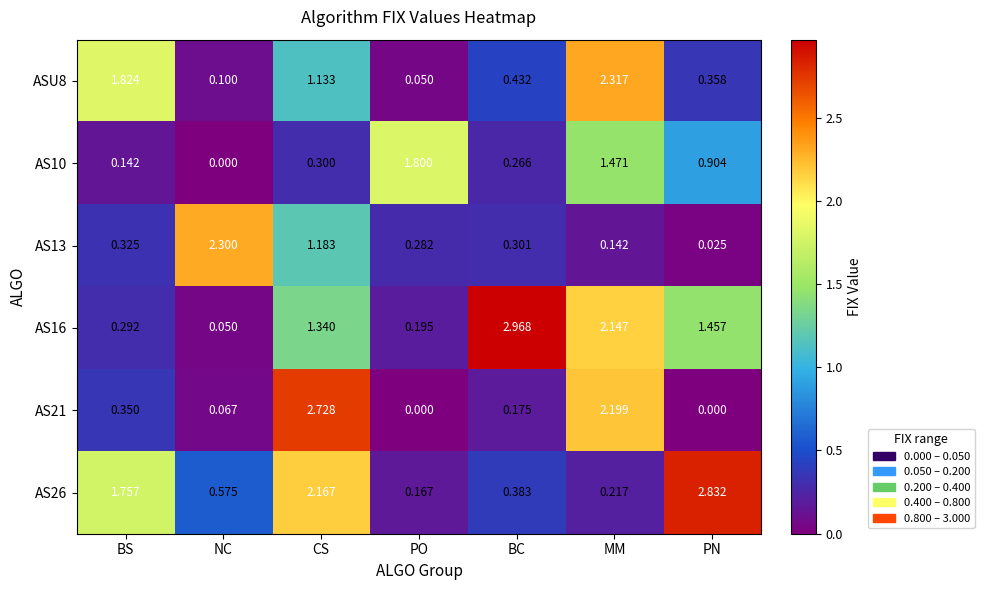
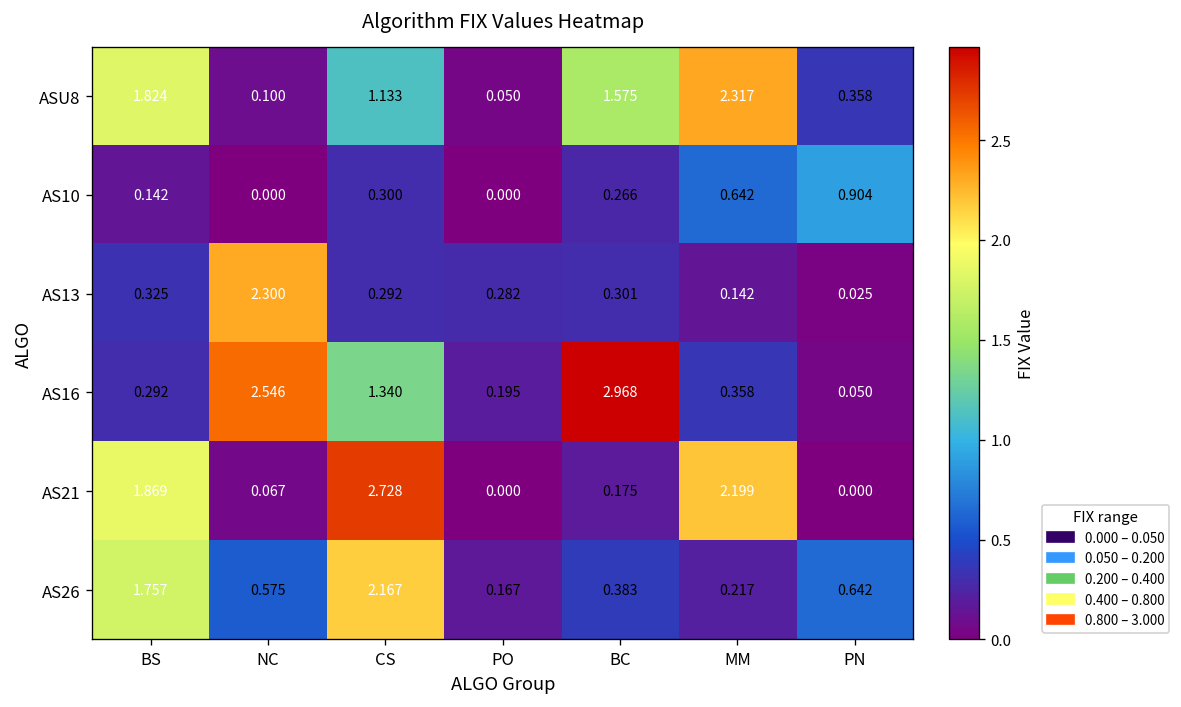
  {
    "ASU8": {
      "BS": 1.824,
      "NC": 0.100,
      "CS": 1.133,
      "PO": 0.050,
-     "BC": 0.432,
+     "BC": 1.575,
      "MM": 2.317,
      "PN": 0.358
    },
    "AS10": {
      "BS": 0.142,
      "NC": 0.000,
      "CS": 0.300,
-     "PO": 1.800,
+     "PO": 0.000,
      "BC": 0.266,
-     "MM": 1.471,
+     "MM": 0.642,
      "PN": 0.904
    },
    "AS13": {
      "BS": 0.325,
      "NC": 2.300,
-     "CS": 1.183,
+     "CS": 0.292,
      "PO": 0.282,
      "BC": 0.301,
      "MM": 0.142,
      "PN": 0.025
    },
    "AS16": {
      "BS": 0.292,
-     "NC": 0.050,
+     "NC": 2.546,
      "CS": 1.340,
      "PO": 0.195,
      "BC": 2.968,
-     "MM": 2.147,
-     "PN": 1.457
+     "MM": 0.358,
+     "PN": 0.050
    },
    "AS21": {
-     "BS": 0.350,
+     "BS": 1.869,
      "NC": 0.067,
      "CS": 2.728,
      "PO": 0.000,
      "BC": 0.175,
      "MM": 2.199,
      "PN": 0.000
    },
    "AS26": {
      "BS": 1.757,
      "NC": 0.575,
      "CS": 2.167,
      "PO": 0.167,
      "BC": 0.383,
      "MM": 0.217,
-     "PN": 2.832
+     "PN": 0.642
    }
  }
